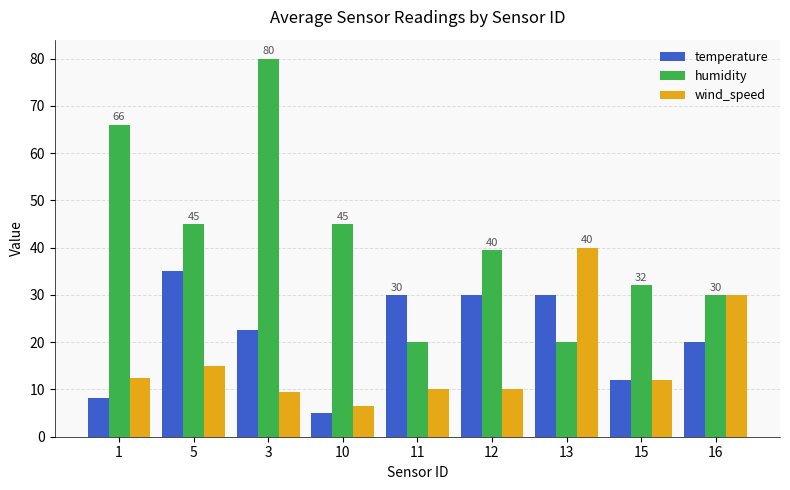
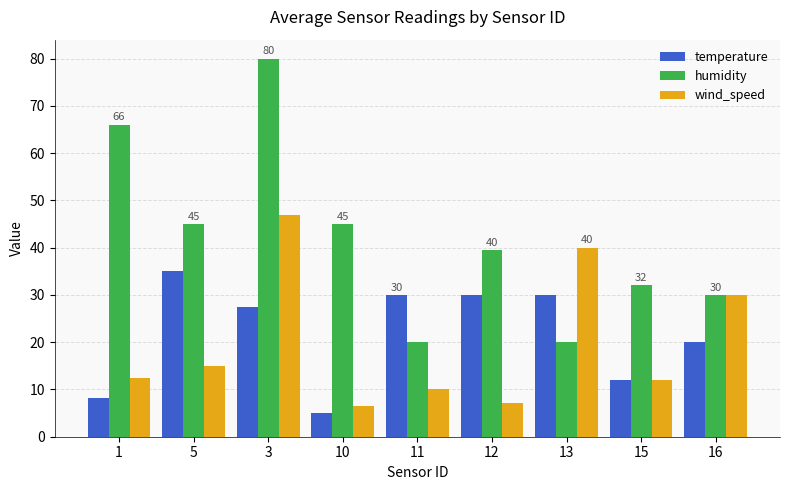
  {
    "temperature": {
      "1": 8,
      "5": 35,
-     "3": 23,
+     "3": 27,
      "10": 5,
      "12": 30,
      "13": 30,
      "15": 12,
      "16": 20
    },
    "humidity": {
      "1": 66,
      "5": 45,
      "3": 80,
      "10": 45,
      "12": 40,
      "15": 32,
      "16": 30
    },
    "wind_speed": {
      "1": 12,
      "5": 15,
-     "3": 9,
+     "3": 47,
      "10": 7,
      "11": 10,
-     "12": 10,
+     "12": 7,
      "15": 12
    }
  }
